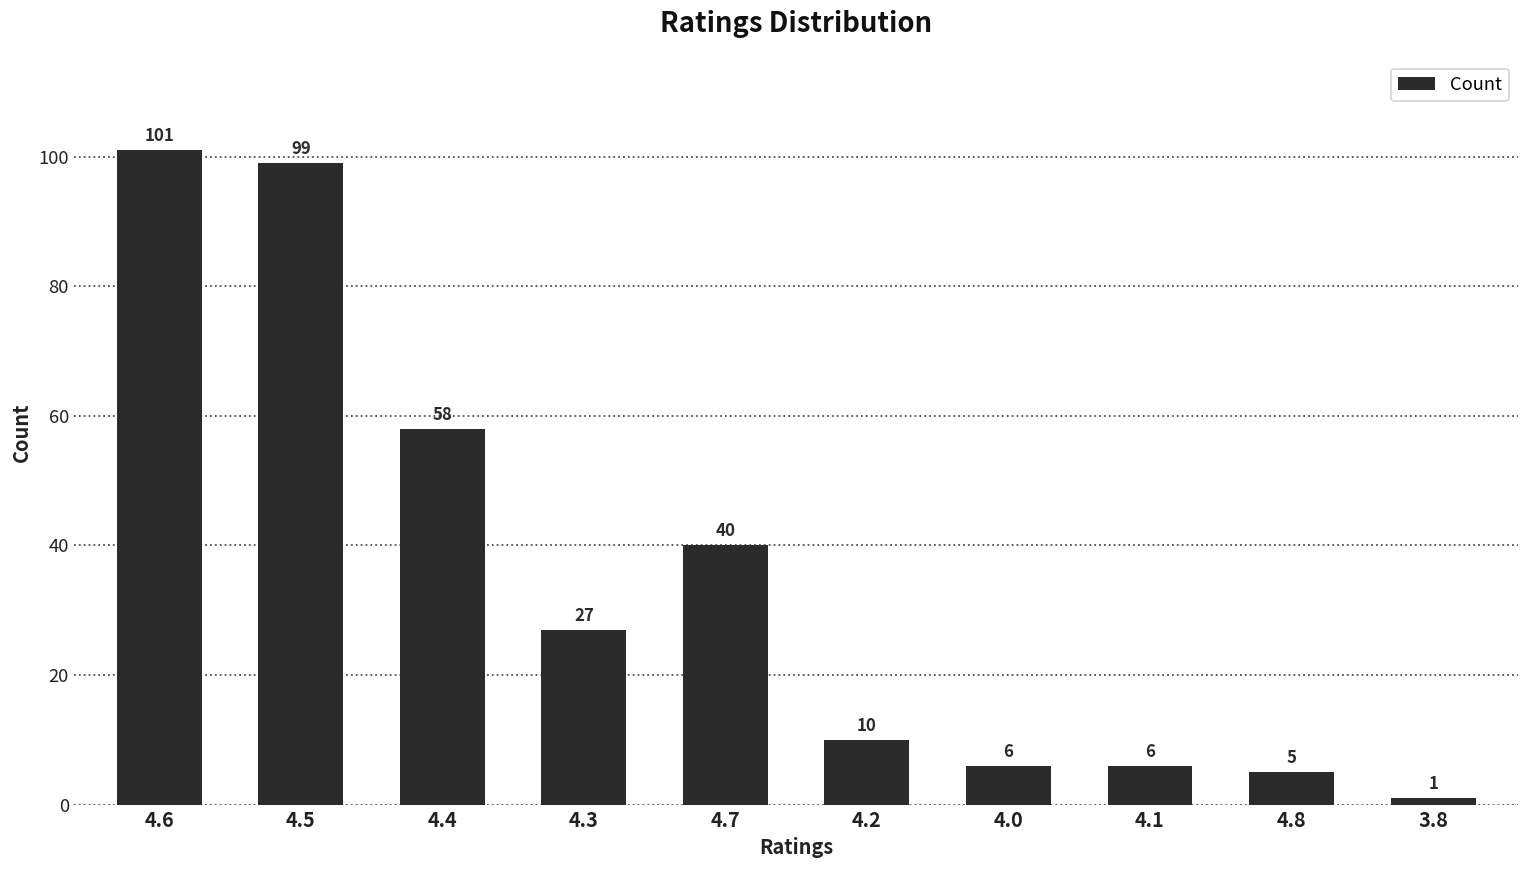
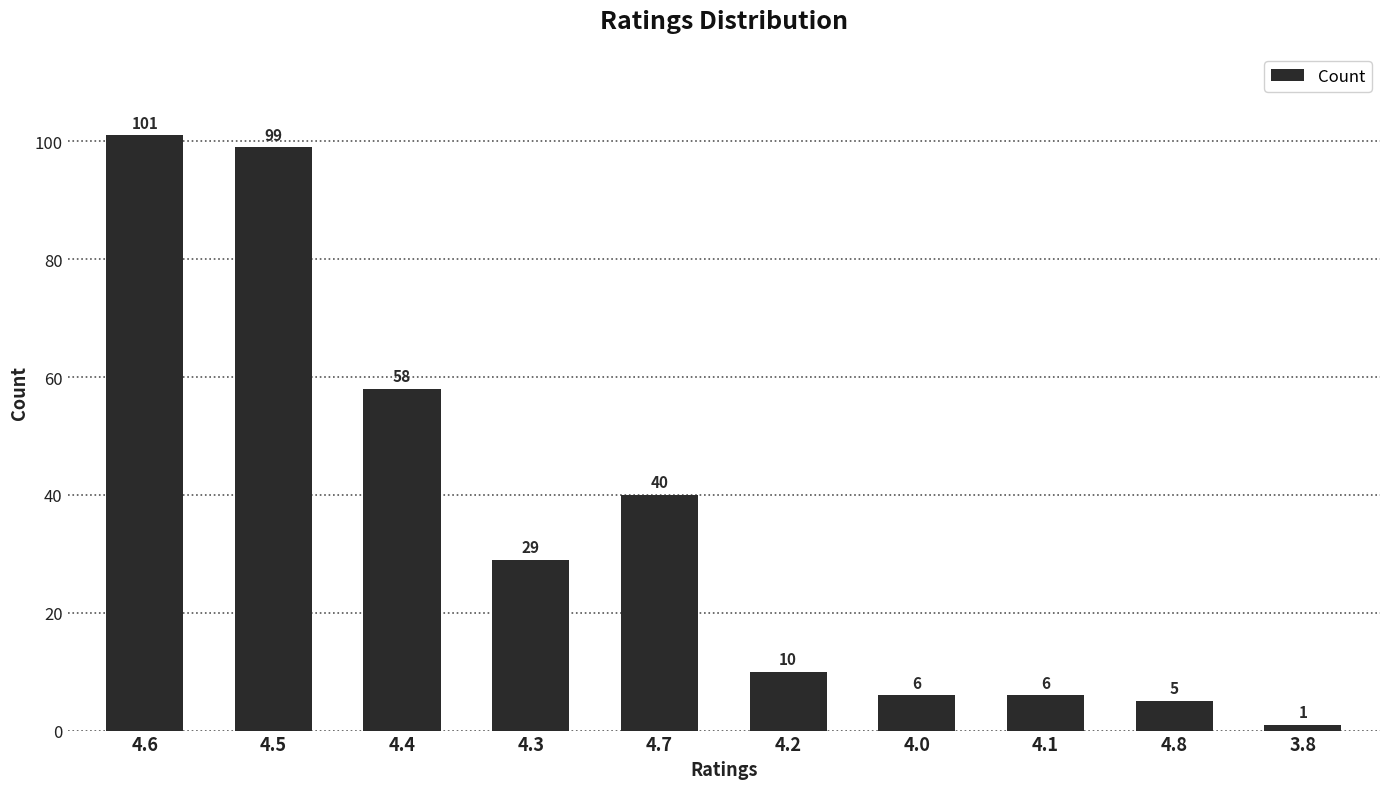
  {
    "4.6": 101,
    "4.5": 99,
    "4.4": 58,
-   "4.3": 27,
+   "4.3": 29,
    "4.7": 40,
    "4.2": 10,
    "4.0": 6,
    "4.1": 6,
    "4.8": 5,
    "3.8": 1
  }
